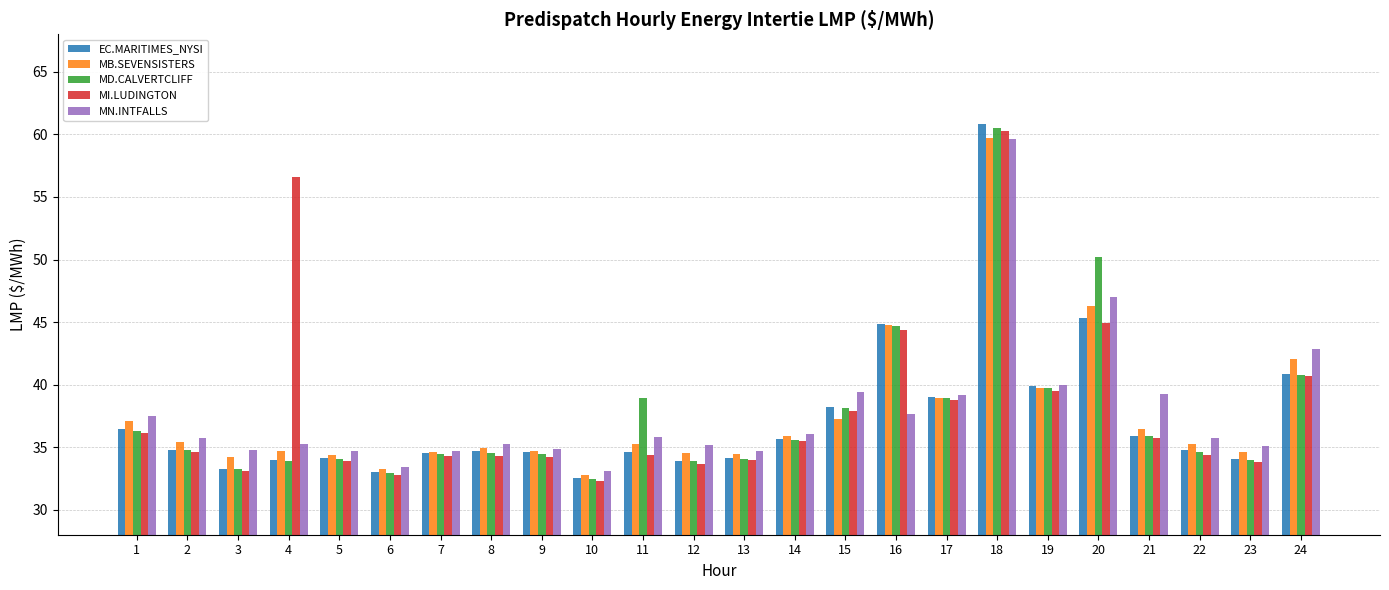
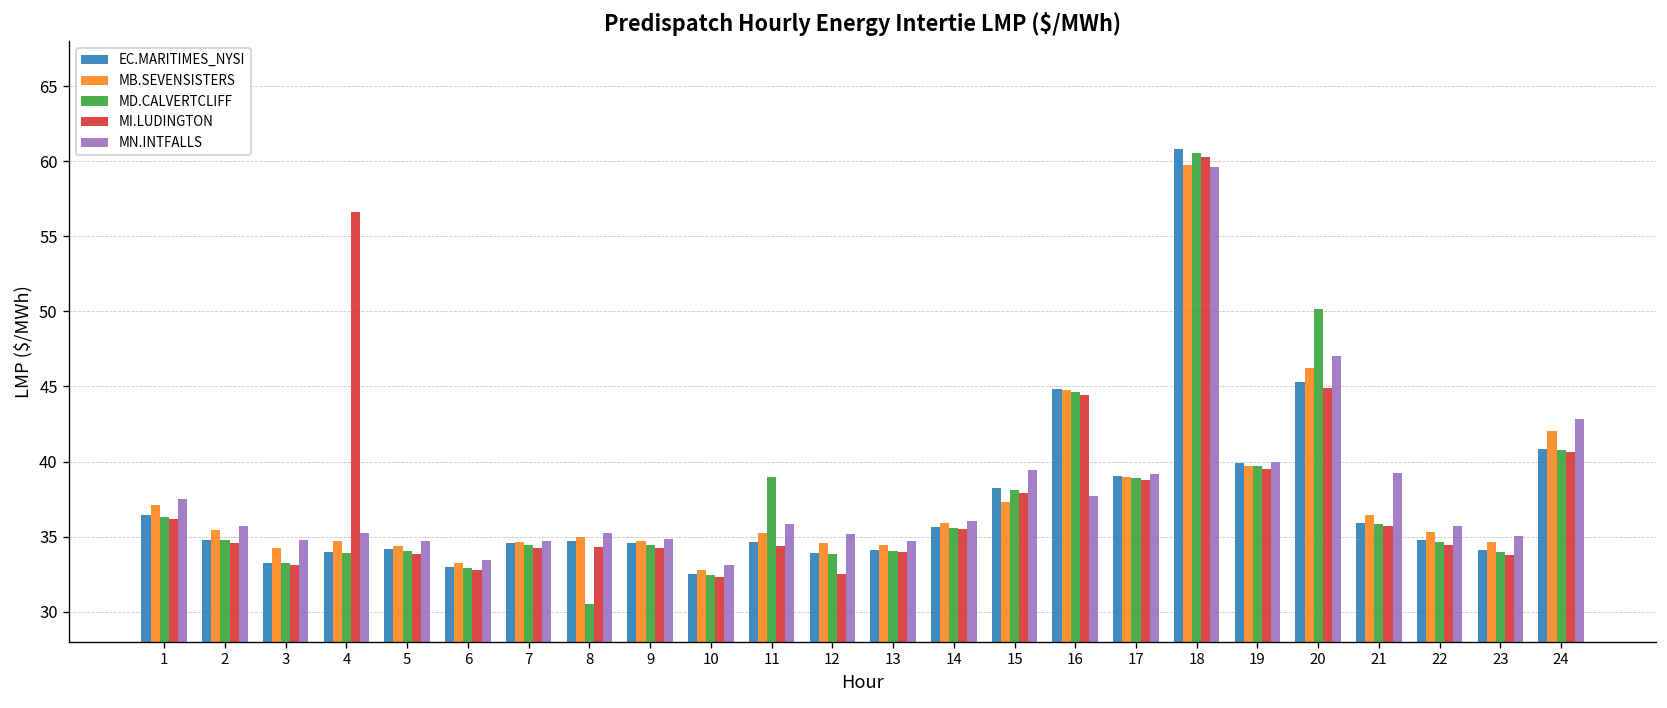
  {
    "EC.MARITIMES_NYSI": {
      "1": 36.4,
      "2": 34.8,
      "3": 33.3,
      "4": 34.0,
      "5": 34.2,
      "6": 33.0,
      "7": 34.5,
      "8": 34.7,
      "9": 34.6,
      "10": 32.5,
      "11": 34.6,
      "12": 33.9,
      "13": 34.1,
      "14": 35.7,
      "15": 38.2,
      "16": 44.8,
      "17": 39.0,
      "18": 60.8,
      "19": 39.9,
      "20": 45.3,
      "21": 35.9,
      "22": 34.8,
      "23": 34.1,
      "24": 40.9
    },
    "MB.SEVENSISTERS": {
      "1": 37.1,
      "2": 35.4,
      "3": 34.2,
      "4": 34.7,
      "5": 34.4,
      "6": 33.2,
      "7": 34.6,
      "8": 35.0,
      "9": 34.7,
      "10": 32.8,
      "11": 35.2,
      "12": 34.6,
      "13": 34.5,
      "14": 35.9,
      "15": 37.3,
      "16": 44.7,
      "17": 39.0,
      "18": 59.8,
      "19": 39.7,
      "20": 46.3,
      "21": 36.4,
      "22": 35.3,
      "23": 34.6,
      "24": 42.1
    },
    "MD.CALVERTCLIFF": {
      "1": 36.3,
      "2": 34.8,
      "3": 33.2,
      "4": 33.9,
      "5": 34.1,
      "6": 32.9,
      "7": 34.4,
-     "8": 34.5,
+     "8": 30.5,
      "9": 34.5,
      "10": 32.4,
      "11": 39.0,
      "12": 33.9,
      "13": 34.1,
      "14": 35.6,
      "15": 38.1,
      "16": 44.7,
      "17": 38.9,
      "18": 60.6,
      "19": 39.7,
      "20": 50.2,
      "21": 35.9,
      "22": 34.6,
      "23": 34.0,
      "24": 40.8
    },
    "MI.LUDINGTON": {
      "1": 36.1,
      "2": 34.6,
      "3": 33.1,
      "4": 56.6,
      "5": 33.9,
      "6": 32.8,
      "7": 34.3,
      "8": 34.3,
      "9": 34.2,
      "10": 32.3,
      "11": 34.4,
-     "12": 33.7,
+     "12": 32.5,
      "13": 34.0,
      "14": 35.5,
      "15": 37.9,
      "16": 44.4,
      "17": 38.7,
      "18": 60.3,
      "19": 39.5,
      "20": 44.9,
      "21": 35.7,
      "22": 34.4,
      "23": 33.8,
      "24": 40.7
    },
    "MN.INTFALLS": {
      "1": 37.5,
      "2": 35.7,
      "3": 34.8,
      "4": 35.2,
      "5": 34.7,
      "6": 33.4,
      "7": 34.7,
      "8": 35.3,
      "9": 34.9,
      "10": 33.1,
      "11": 35.8,
      "12": 35.2,
      "13": 34.7,
      "14": 36.0,
      "15": 39.4,
      "16": 37.7,
      "17": 39.2,
      "18": 59.6,
      "19": 40.0,
      "20": 47.0,
      "21": 39.3,
      "22": 35.7,
      "23": 35.1,
      "24": 42.8
    }
  }
